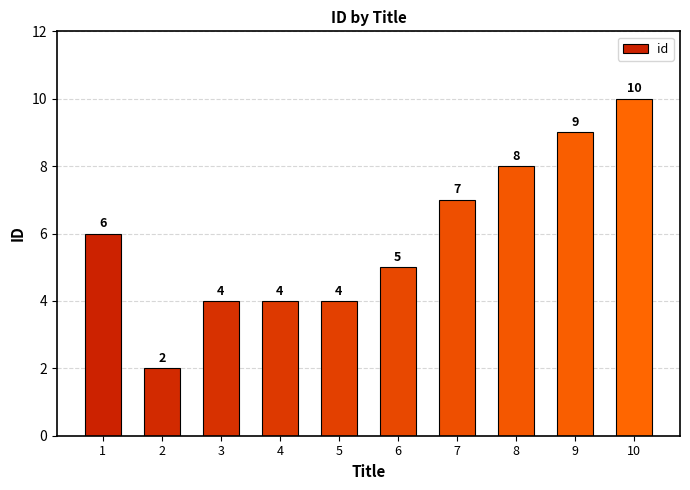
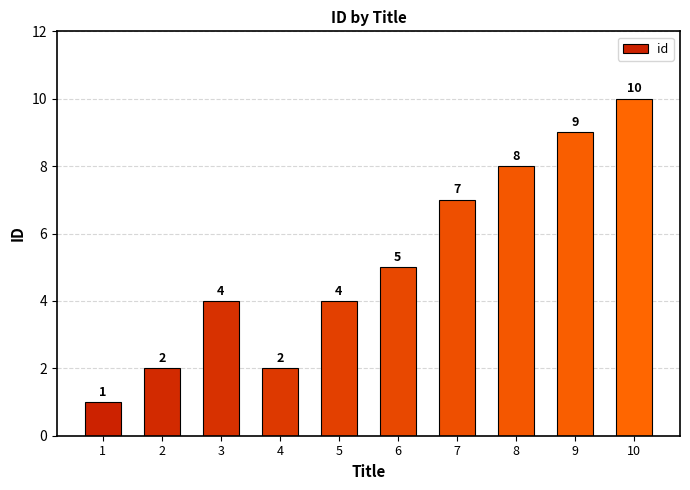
  {
-   "1": 6,
+   "1": 1,
    "2": 2,
    "3": 4,
-   "4": 4,
+   "4": 2,
    "5": 4,
    "6": 5,
    "7": 7,
    "8": 8,
    "9": 9,
    "10": 10
  }
